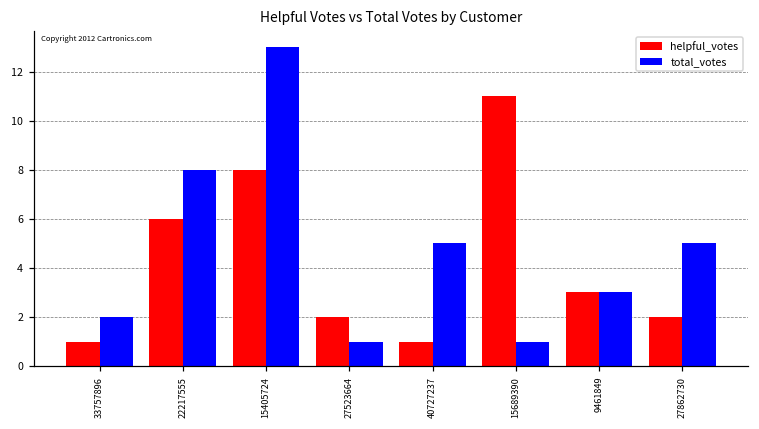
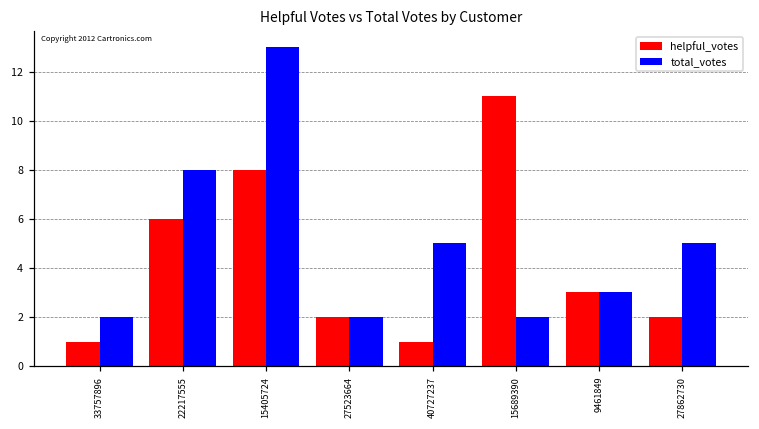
  {
    "helpful_votes": {
      "33757896": 1,
      "22217555": 6,
      "15405724": 8,
      "27523664": 2,
      "40727237": 1,
      "15689390": 11,
      "9461849": 3,
      "27862730": 2
    },
    "total_votes": {
      "33757896": 2,
      "22217555": 8,
      "15405724": 13,
-     "27523664": 1,
+     "27523664": 2,
      "40727237": 5,
-     "15689390": 1,
+     "15689390": 2,
      "9461849": 3,
      "27862730": 5
    }
  }
